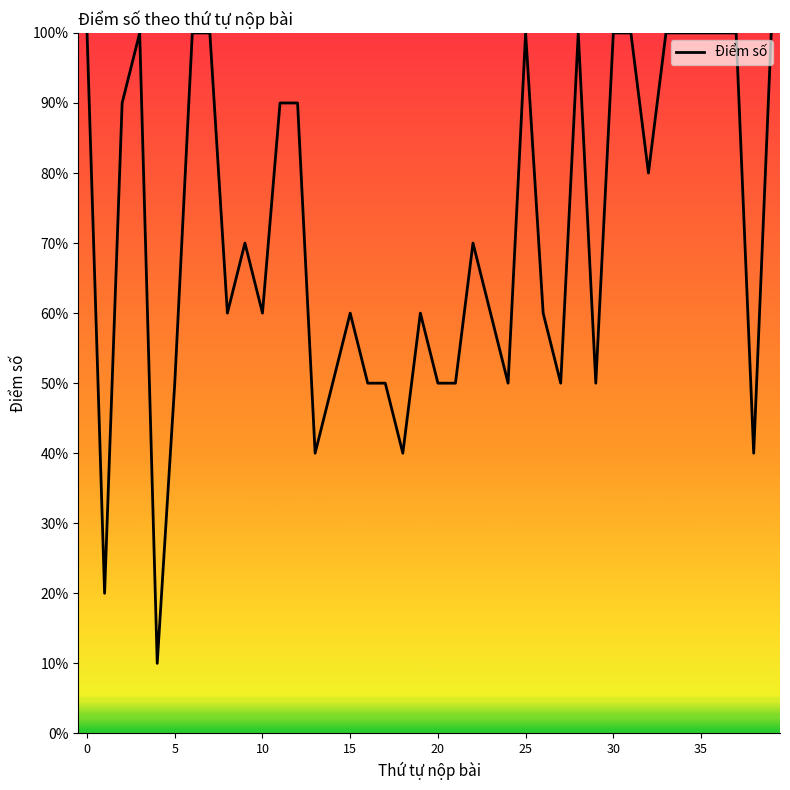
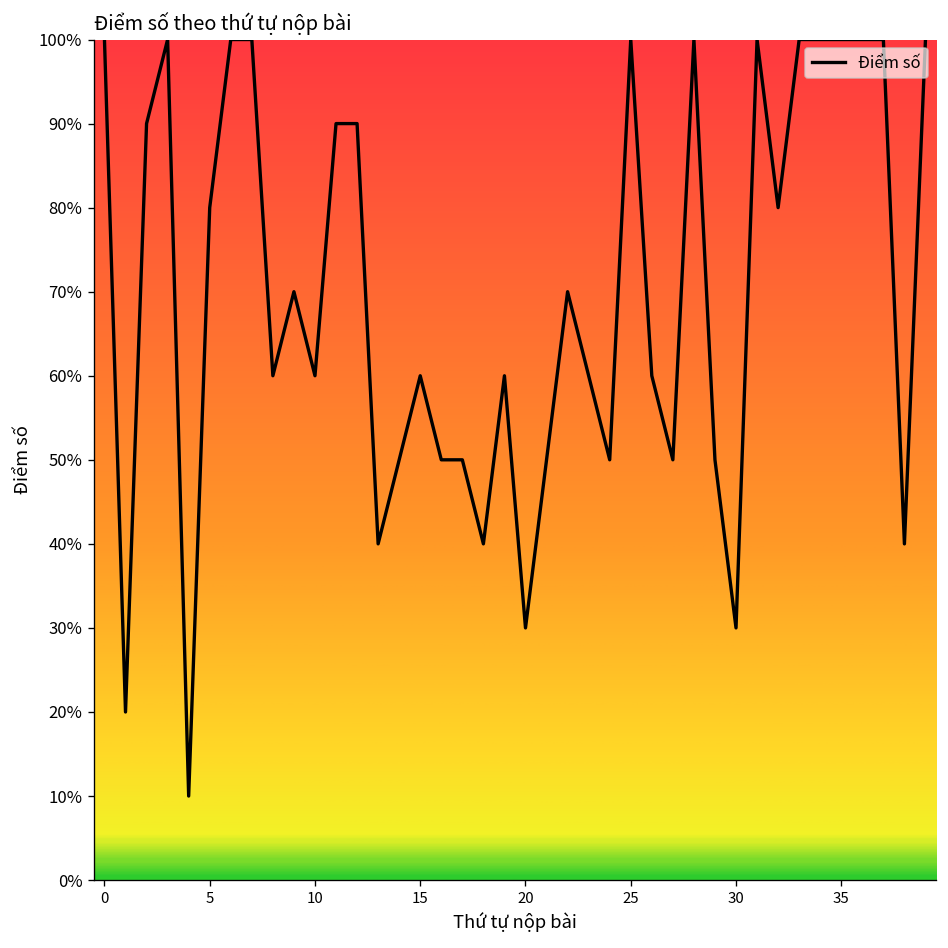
  {
    "0": "100%",
-   "5": "50%",
+   "5": "80%",
    "10": "60%",
    "15": "60%",
-   "20": "50%",
+   "20": "30%",
    "25": "100%",
-   "30": "100%",
+   "30": "30%",
    "35": "100%"
  }
